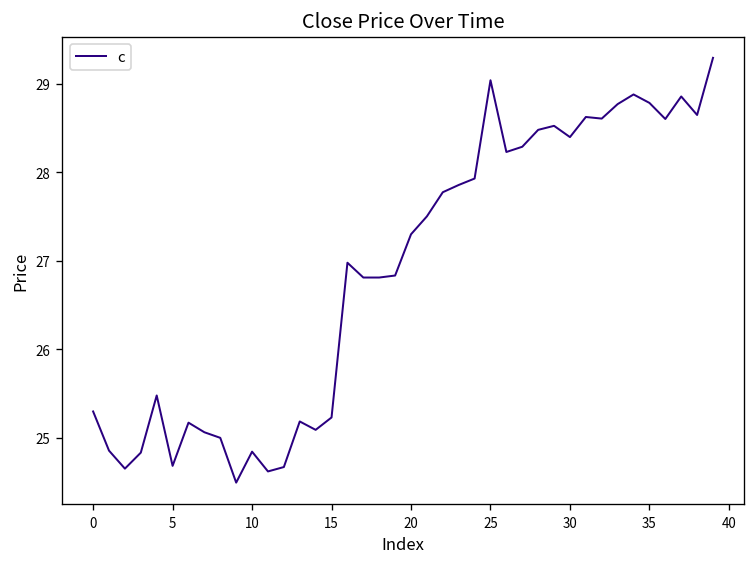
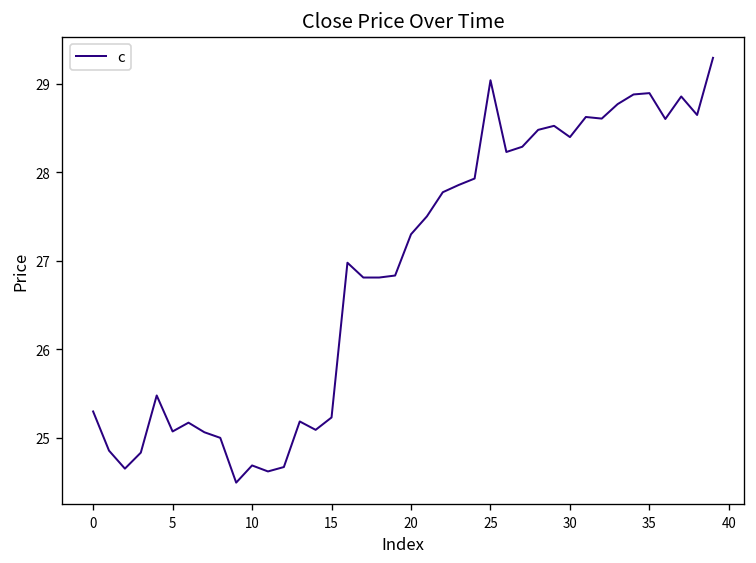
  {
    "0": 25.3,
-   "5": 24.7,
-   "10": 24.8,
+   "5": 25.1,
+   "10": 24.7,
    "15": 25.2,
    "20": 27.3,
    "25": 29.0,
    "30": 28.4,
-   "35": 28.8
+   "35": 28.9
  }
